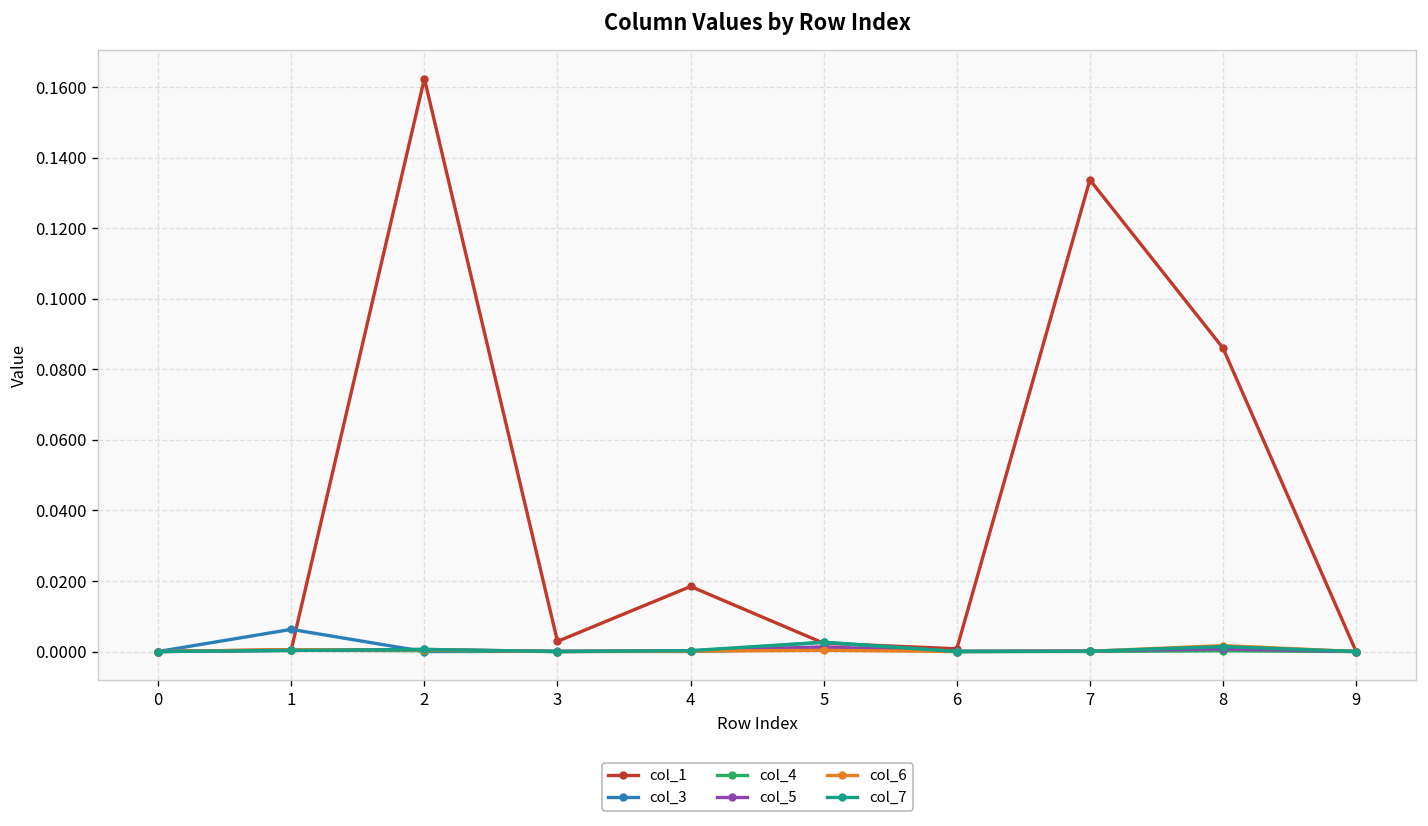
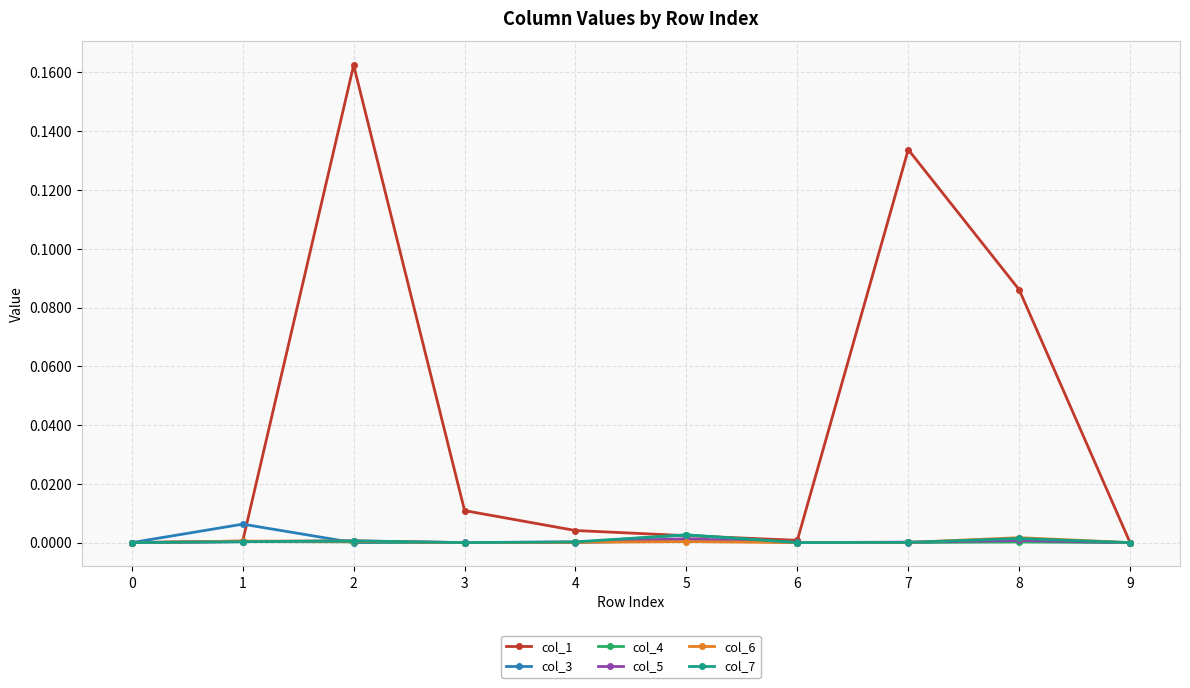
  {
    "col_1": {
      "2": 0.162,
-     "3": 0.003,
-     "4": 0.018,
+     "3": 0.011,
+     "4": 0.004,
      "7": 0.134,
      "8": 0.086
    },
    "col_3": {
      "1": 0.006
    }
  }
